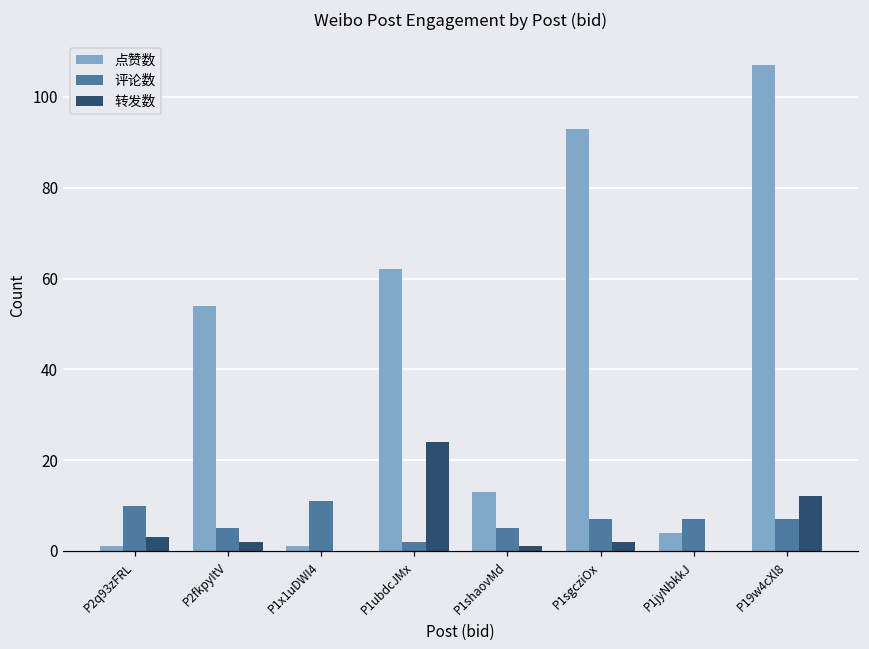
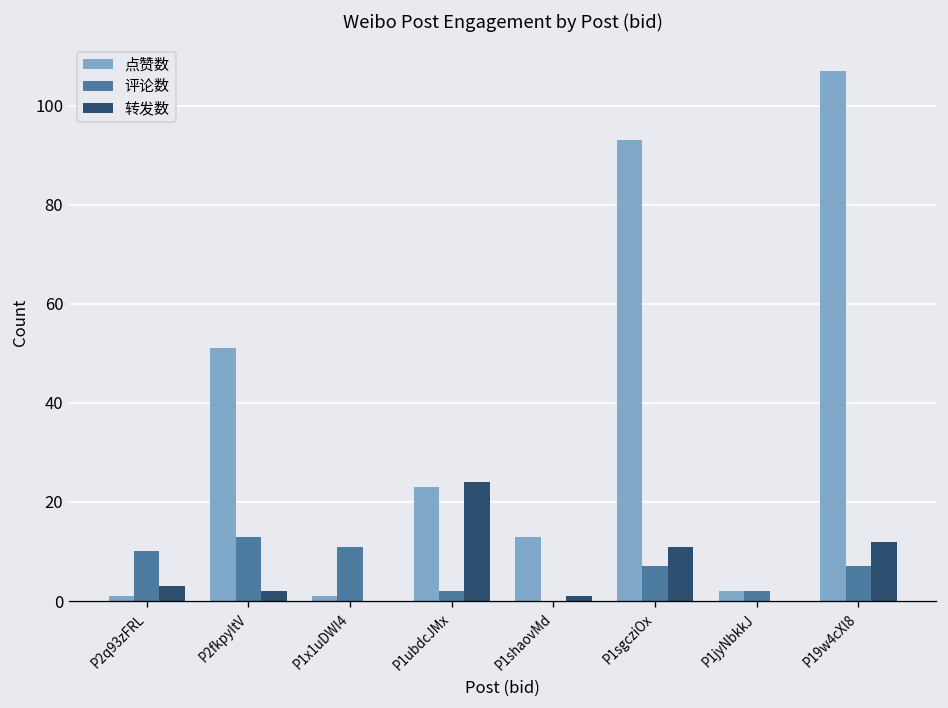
  {
    "点赞数": {
      "P2q93zFRL": 1,
-     "P2fkpyItV": 54,
+     "P2fkpyItV": 51,
      "P1x1uDWI4": 1,
-     "P1ubdcJMx": 62,
+     "P1ubdcJMx": 23,
      "P1shaovMd": 13,
      "P1sgcziOx": 93,
-     "P1jyNbkkJ": 4,
+     "P1jyNbkkJ": 2,
      "P19w4cXl8": 107
    },
    "评论数": {
      "P2q93zFRL": 10,
-     "P2fkpyItV": 5,
+     "P2fkpyItV": 13,
      "P1x1uDWI4": 11,
      "P1ubdcJMx": 2,
-     "P1shaovMd": 5,
+     "P1shaovMd": 0,
      "P1sgcziOx": 7,
-     "P1jyNbkkJ": 7,
+     "P1jyNbkkJ": 2,
      "P19w4cXl8": 7
    },
    "转发数": {
      "P2q93zFRL": 3,
      "P2fkpyItV": 2,
      "P1x1uDWI4": 0,
      "P1ubdcJMx": 24,
      "P1shaovMd": 1,
-     "P1sgcziOx": 2,
+     "P1sgcziOx": 11,
      "P1jyNbkkJ": 0,
      "P19w4cXl8": 12
    }
  }
